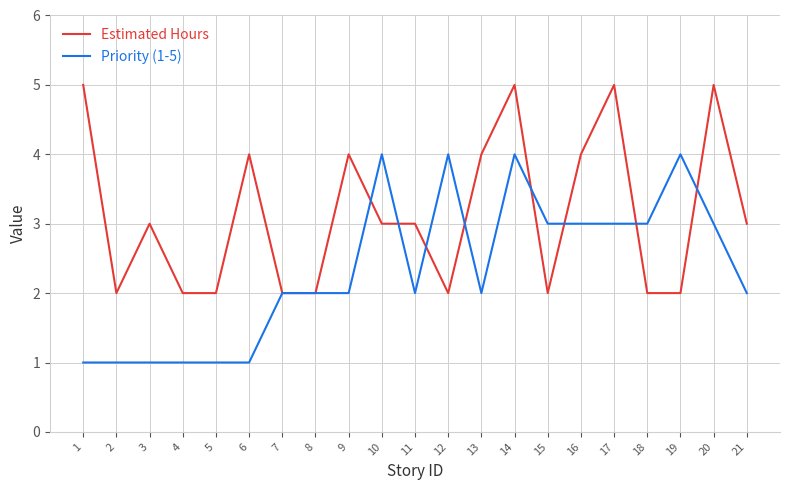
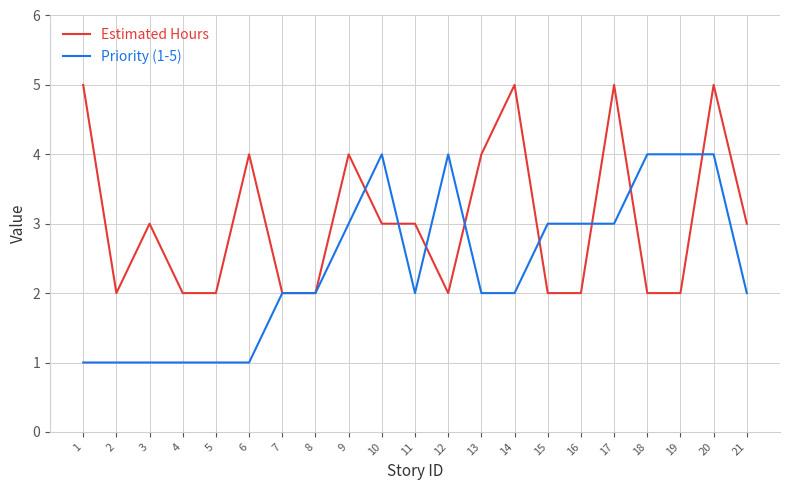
  {
    "Estimated Hours": {
      "1": 5,
      "2": 2,
      "3": 3,
      "4": 2,
      "5": 2,
      "6": 4,
      "9": 4,
      "10": 3,
      "11": 3,
      "12": 2,
      "13": 4,
      "14": 5,
      "15": 2,
-     "16": 4,
+     "16": 2,
      "17": 5,
      "18": 2,
      "19": 2,
      "20": 5,
      "21": 3
    },
    "Priority (1-5)": {
      "1": 1,
      "2": 1,
      "3": 1,
      "4": 1,
      "5": 1,
      "6": 1,
-     "9": 2,
+     "9": 3,
      "10": 4,
      "11": 2,
      "12": 4,
      "13": 2,
-     "14": 4,
+     "14": 2,
      "15": 3,
      "16": 3,
      "17": 3,
-     "18": 3,
+     "18": 4,
      "19": 4,
-     "20": 3,
+     "20": 4,
      "21": 2
    }
  }
